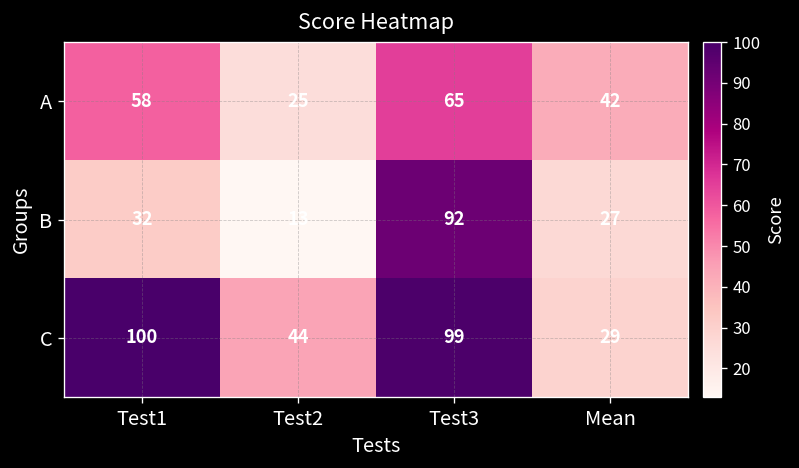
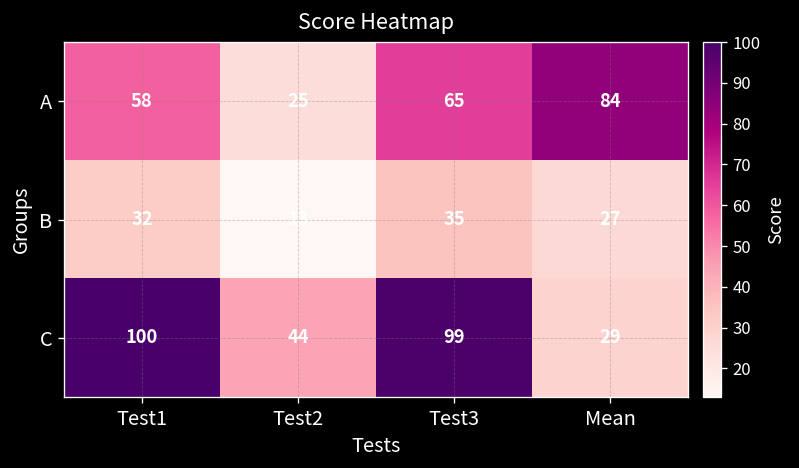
  {
    "A": {
      "Test1": 58,
      "Test3": 65,
-     "Mean": 42
+     "Mean": 84
    },
    "B": {
      "Test1": 32,
-     "Test3": 92
+     "Test3": 35
    },
    "C": {
      "Test1": 100,
      "Test2": 44,
      "Test3": 99,
      "Mean": 29
    }
  }
